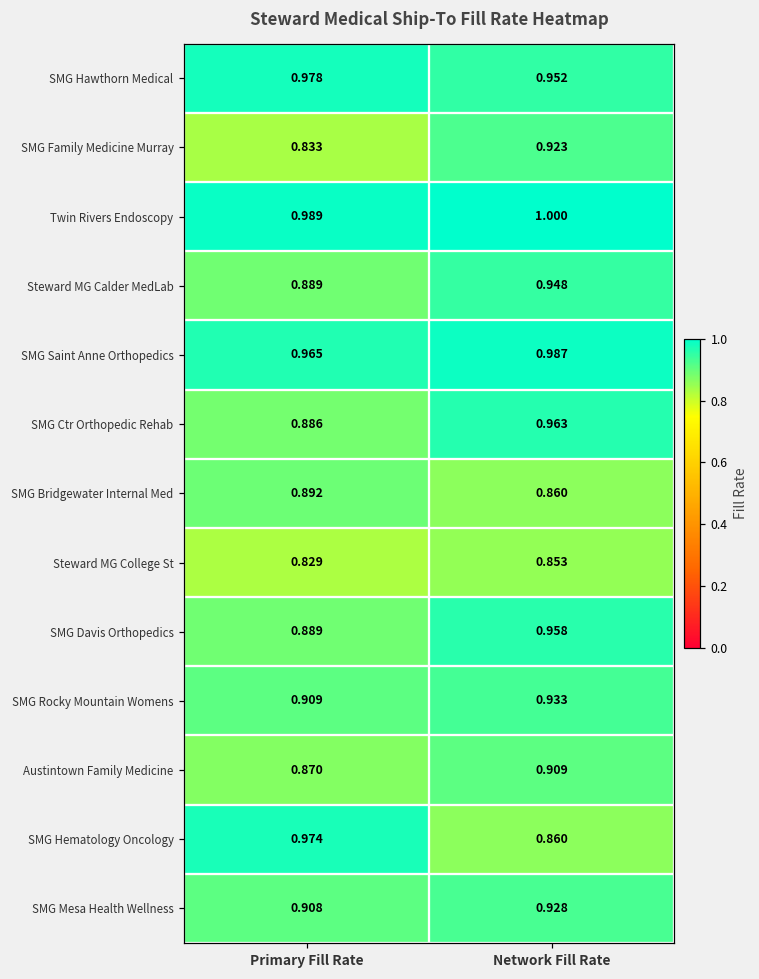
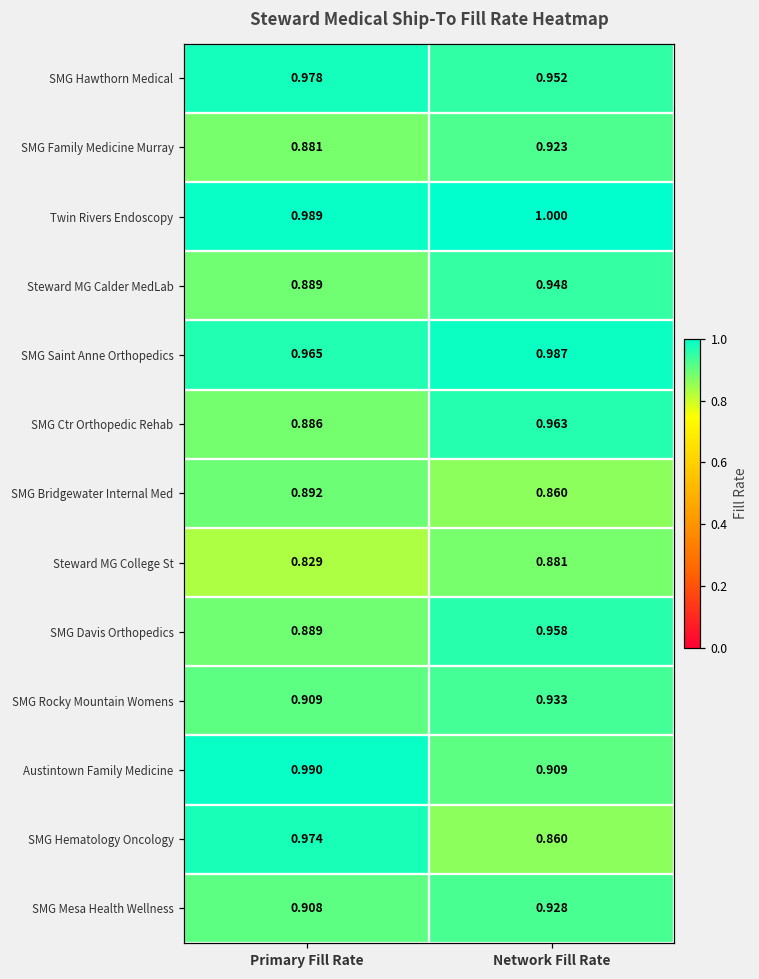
  {
    "SMG Hawthorn Medical": {
      "Primary Fill Rate": 0.978,
      "Network Fill Rate": 0.952
    },
    "SMG Family Medicine Murray": {
-     "Primary Fill Rate": 0.833,
+     "Primary Fill Rate": 0.881,
      "Network Fill Rate": 0.923
    },
    "Twin Rivers Endoscopy": {
      "Primary Fill Rate": 0.989,
      "Network Fill Rate": 1.000
    },
    "Steward MG Calder MedLab": {
      "Primary Fill Rate": 0.889,
      "Network Fill Rate": 0.948
    },
    "SMG Saint Anne Orthopedics": {
      "Primary Fill Rate": 0.965,
      "Network Fill Rate": 0.987
    },
    "SMG Ctr Orthopedic Rehab": {
      "Primary Fill Rate": 0.886,
      "Network Fill Rate": 0.963
    },
    "SMG Bridgewater Internal Med": {
      "Primary Fill Rate": 0.892,
      "Network Fill Rate": 0.860
    },
    "Steward MG College St": {
      "Primary Fill Rate": 0.829,
-     "Network Fill Rate": 0.853
+     "Network Fill Rate": 0.881
    },
    "SMG Davis Orthopedics": {
      "Primary Fill Rate": 0.889,
      "Network Fill Rate": 0.958
    },
    "SMG Rocky Mountain Womens": {
      "Primary Fill Rate": 0.909,
      "Network Fill Rate": 0.933
    },
    "Austintown Family Medicine": {
-     "Primary Fill Rate": 0.870,
+     "Primary Fill Rate": 0.990,
      "Network Fill Rate": 0.909
    },
    "SMG Hematology Oncology": {
      "Primary Fill Rate": 0.974,
      "Network Fill Rate": 0.860
    },
    "SMG Mesa Health Wellness": {
      "Primary Fill Rate": 0.908,
      "Network Fill Rate": 0.928
    }
  }
